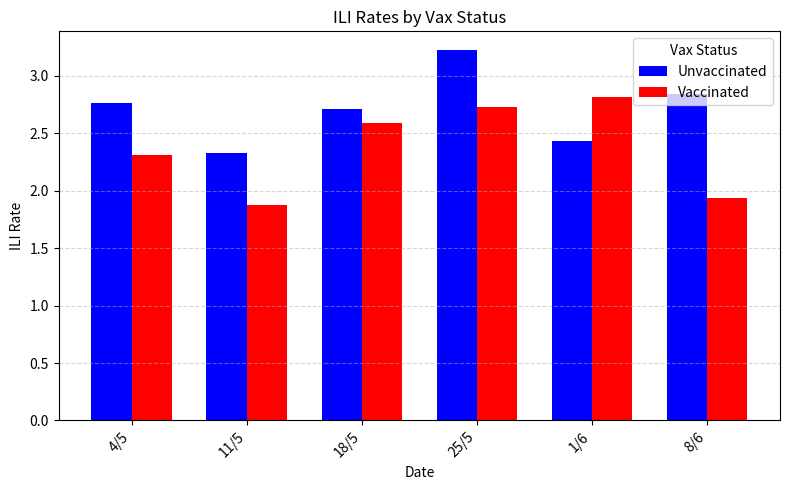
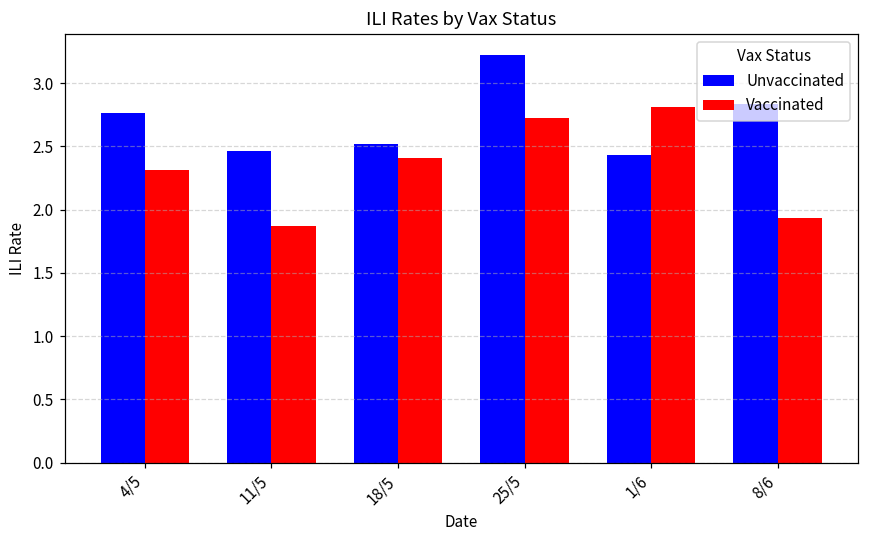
  {
    "Unvaccinated": {
      "4/5": 2.76,
-     "11/5": 2.33,
-     "18/5": 2.71,
+     "11/5": 2.46,
+     "18/5": 2.52,
      "25/5": 3.22,
      "1/6": 2.43
    },
    "Vaccinated": {
      "4/5": 2.31,
      "11/5": 1.87,
-     "18/5": 2.59,
+     "18/5": 2.41,
      "25/5": 2.72,
      "1/6": 2.81,
      "8/6": 1.93
    }
  }
